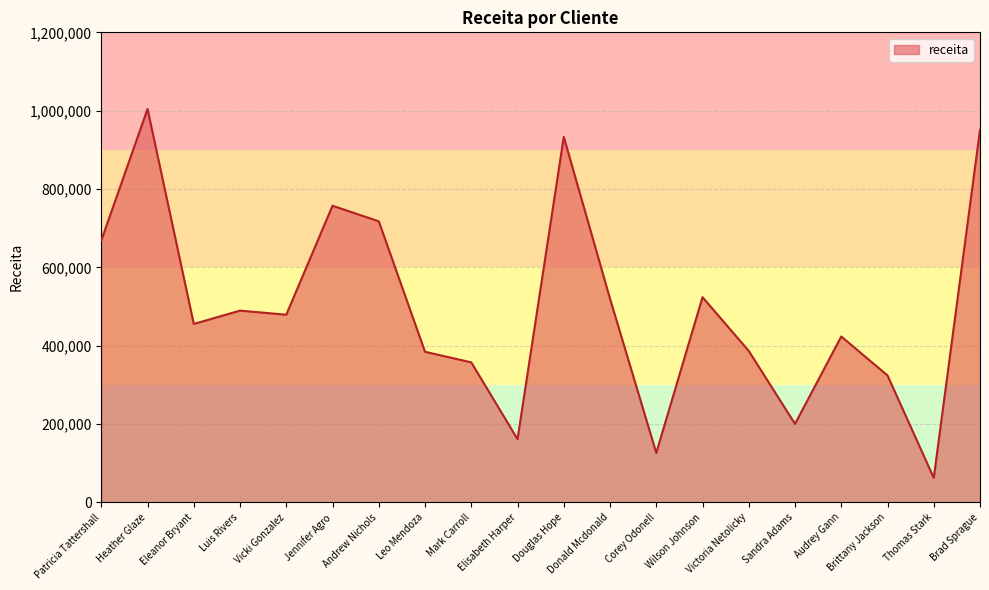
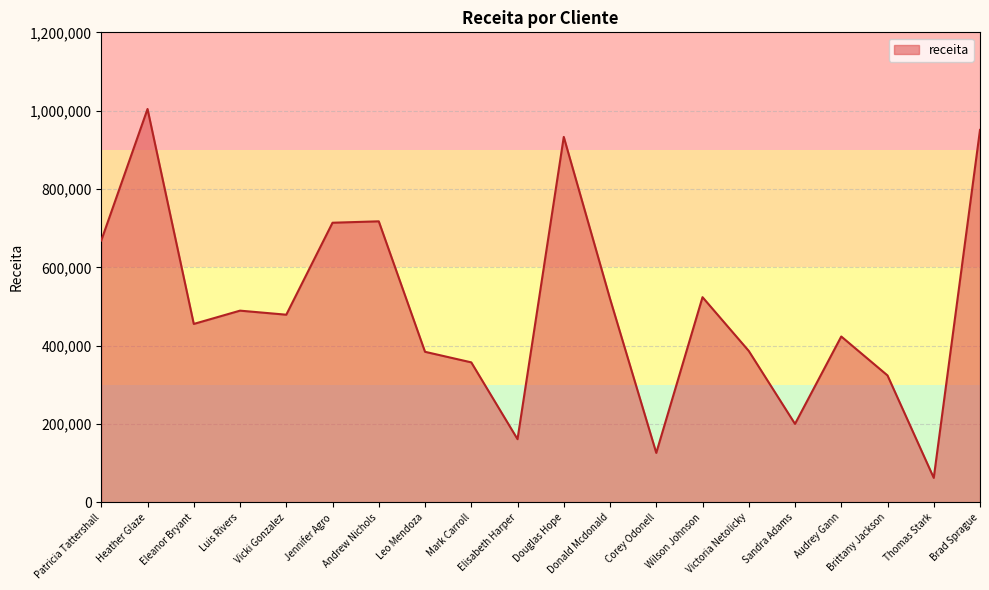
  {
    "Patricia Tattershall": "670,000",
    "Heather Glaze": "1,000,000",
    "Eleanor Bryant": "460,000",
    "Luis Rivers": "490,000",
    "Vicki Gonzalez": "480,000",
-   "Jennifer Agro": "760,000",
+   "Jennifer Agro": "710,000",
    "Andrew Nichols": "720,000",
    "Leo Mendoza": "380,000",
    "Mark Carroll": "360,000",
    "Elisabeth Harper": "160,000",
    "Douglas Hope": "930,000",
    "Donald Mcdonald": "520,000",
    "Corey Odonell": "130,000",
    "Wilson Johnson": "520,000",
    "Victoria Netolicky": "390,000",
    "Sandra Adams": "200,000",
    "Audrey Gann": "420,000",
    "Brittany Jackson": "320,000",
    "Thomas Stark": "60,000",
    "Brad Sprague": "950,000"
  }
